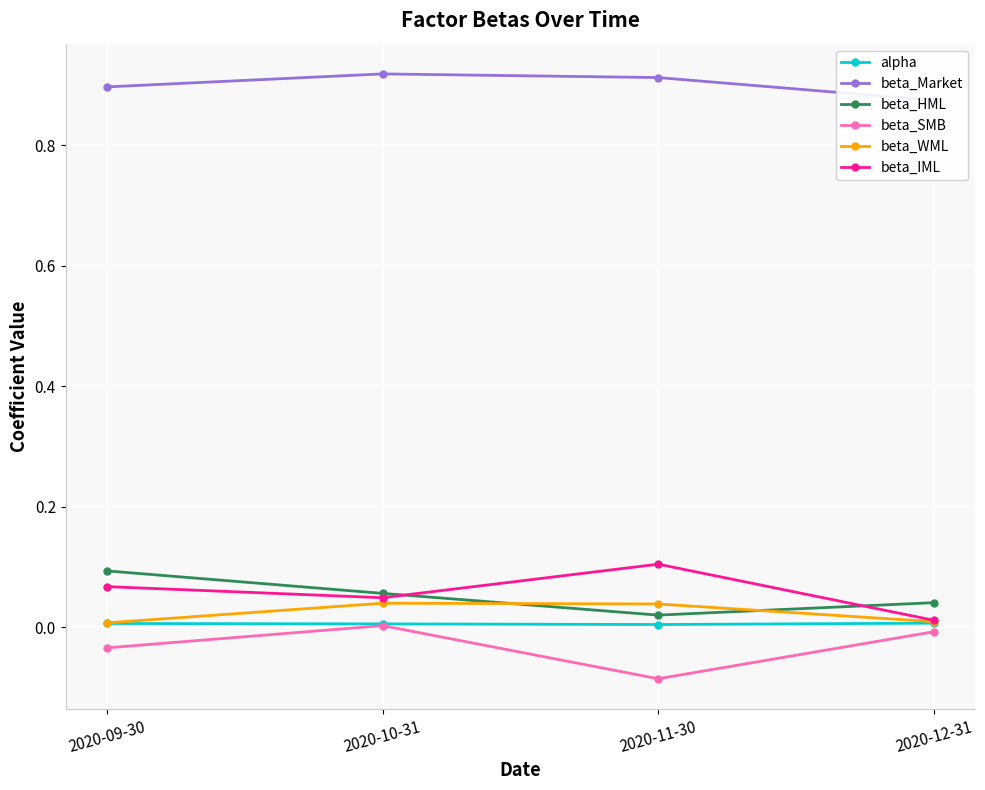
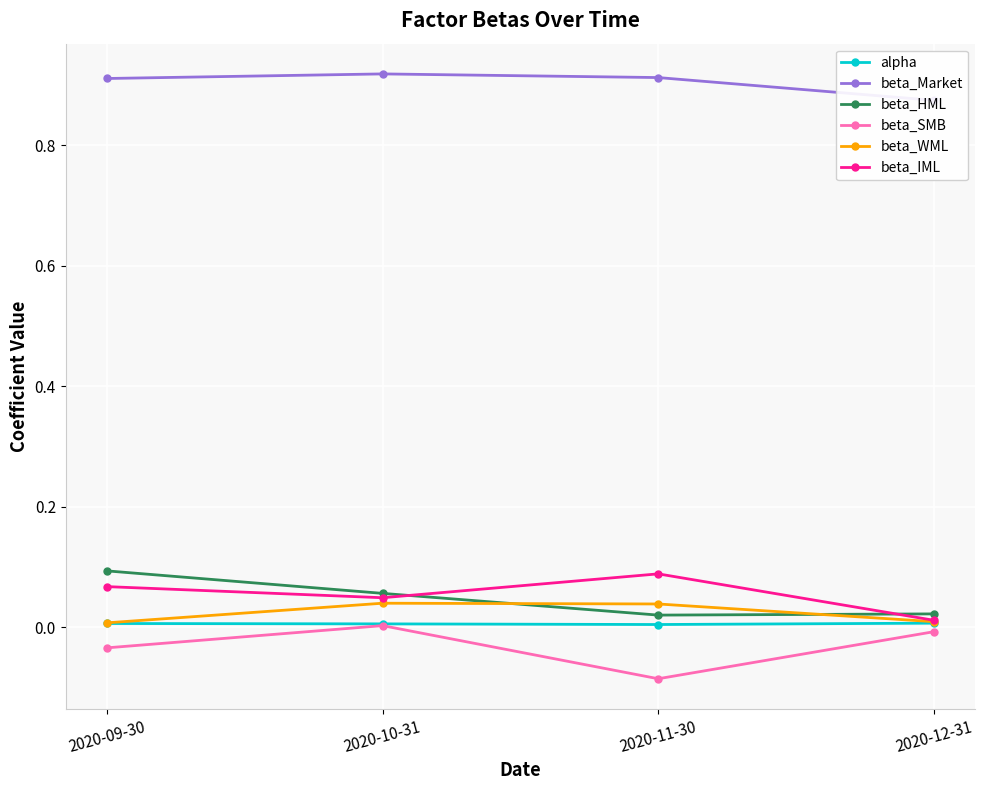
  {
    "alpha": {
      "2020-11-30": 0.00
    },
    "beta_Market": {
-     "2020-09-30": 0.90,
+     "2020-09-30": 0.91,
      "2020-10-31": 0.92,
      "2020-11-30": 0.91
    },
    "beta_HML": {
      "2020-09-30": 0.09,
      "2020-10-31": 0.06,
      "2020-11-30": 0.02,
-     "2020-12-31": 0.04
+     "2020-12-31": 0.02
    },
    "beta_SMB": {
      "2020-09-30": -0.03,
      "2020-11-30": -0.09,
      "2020-12-31": -0.01
    },
    "beta_WML": {
      "2020-10-31": 0.04,
      "2020-11-30": 0.04
    },
    "beta_IML": {
      "2020-09-30": 0.07,
      "2020-10-31": 0.05,
-     "2020-11-30": 0.10
+     "2020-11-30": 0.09
    }
  }
